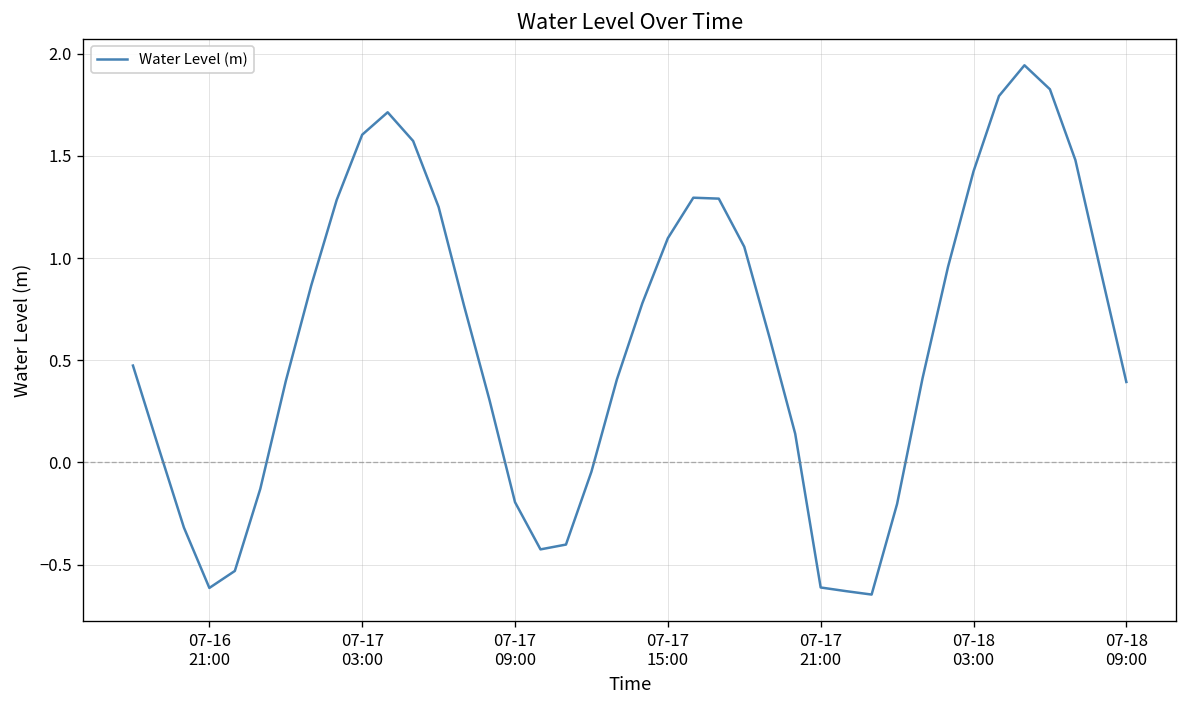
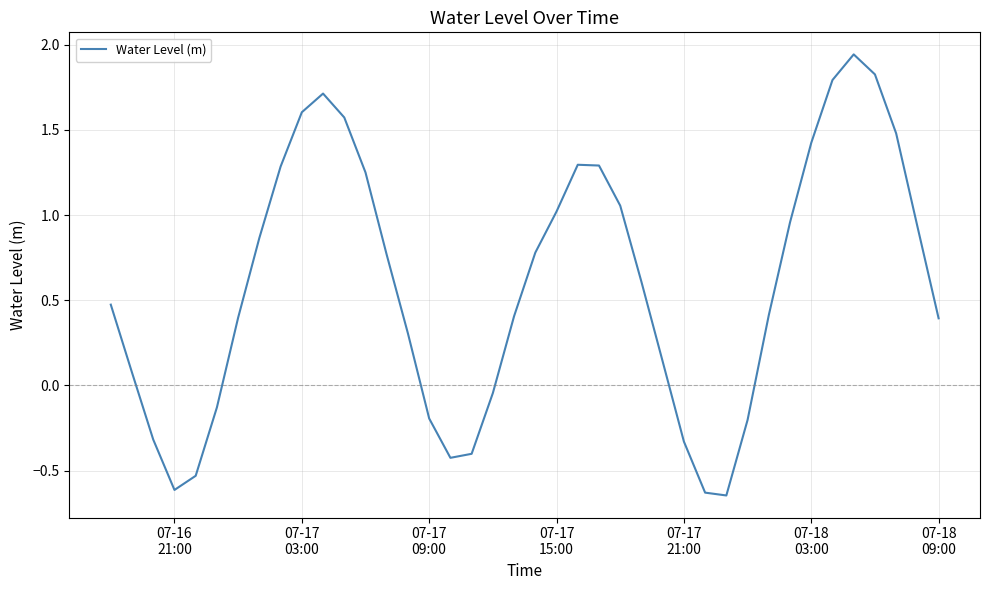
  {
    "07-16 21:00": -0.61,
    "07-17 03:00": 1.60,
    "07-17 09:00": -0.19,
-   "07-17 15:00": 1.10,
-   "07-17 21:00": -0.61,
+   "07-17 15:00": 1.02,
+   "07-17 21:00": -0.33,
    "07-18 03:00": 1.42,
    "07-18 09:00": 0.39
  }
